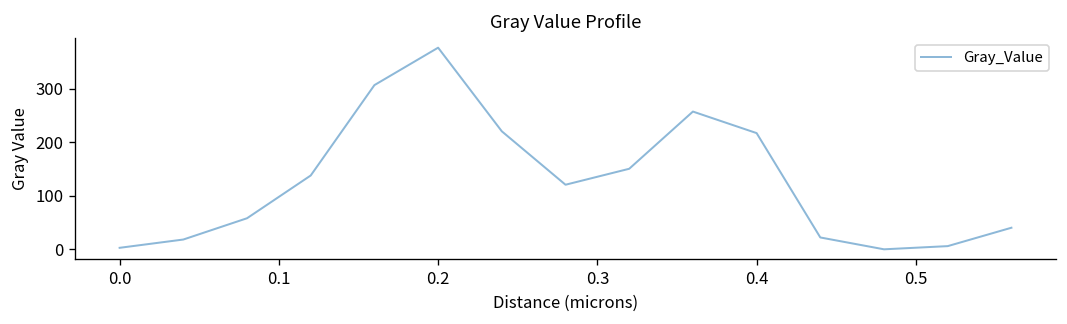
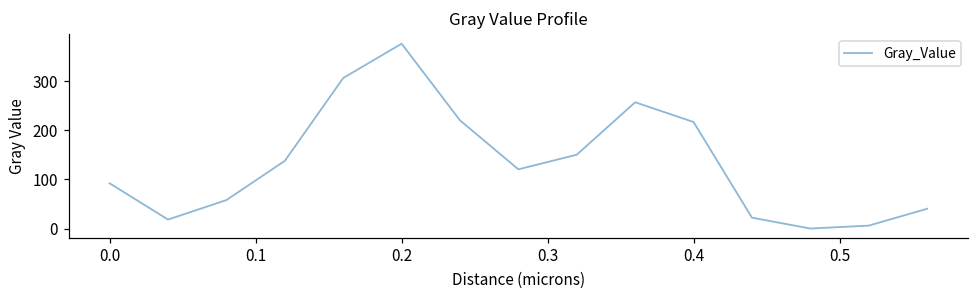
  {
-   "0.0": 0,
+   "0.0": 90,
    "0.2": 380,
    "0.4": 220
  }
